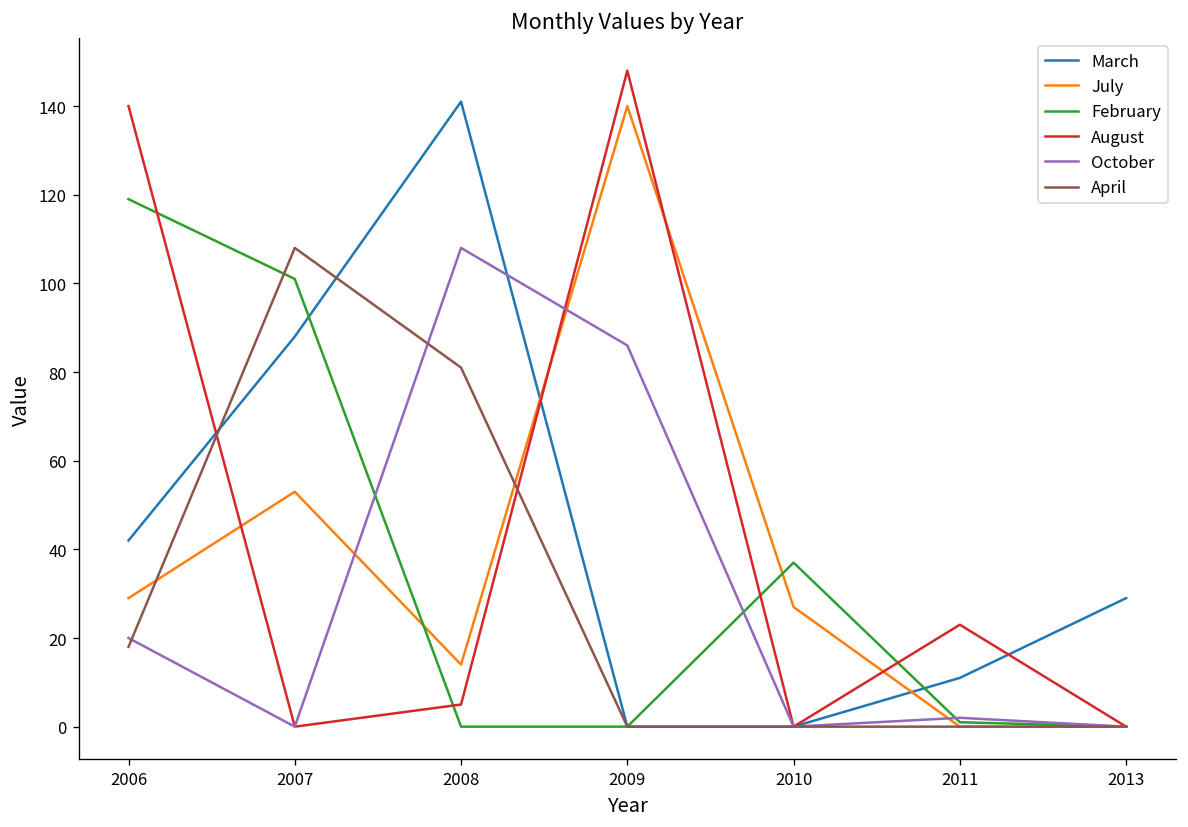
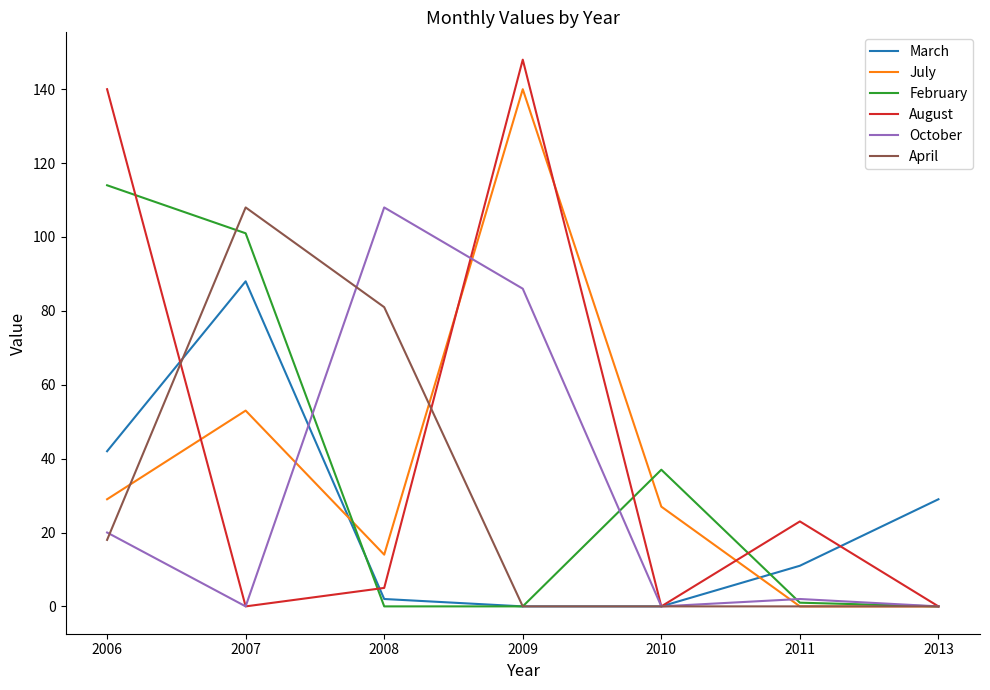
  {
    "March": {
      "2006": 42,
      "2007": 88,
-     "2008": 141,
+     "2008": 2,
      "2011": 11,
      "2013": 29
    },
    "July": {
      "2006": 29,
      "2007": 53,
      "2008": 14,
      "2009": 140,
      "2010": 27
    },
    "February": {
-     "2006": 119,
+     "2006": 114,
      "2007": 101,
      "2008": 0,
      "2010": 37,
      "2011": 1
    },
    "August": {
      "2006": 140,
      "2008": 5,
      "2009": 148,
      "2011": 23
    },
    "October": {
      "2006": 20,
      "2008": 108,
      "2009": 86,
      "2011": 2
    },
    "April": {
      "2006": 18,
      "2007": 108,
      "2008": 81
    }
  }
